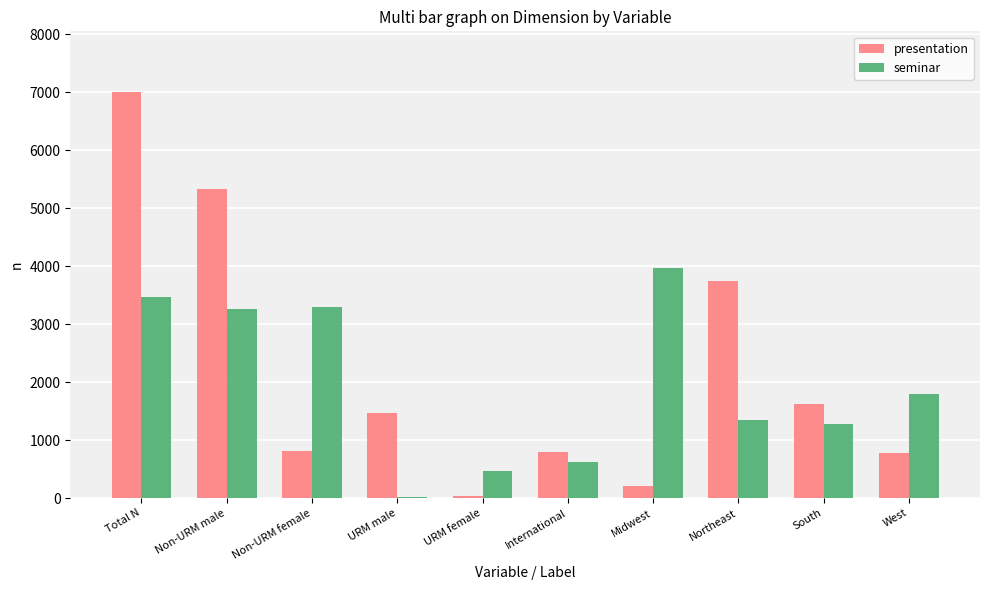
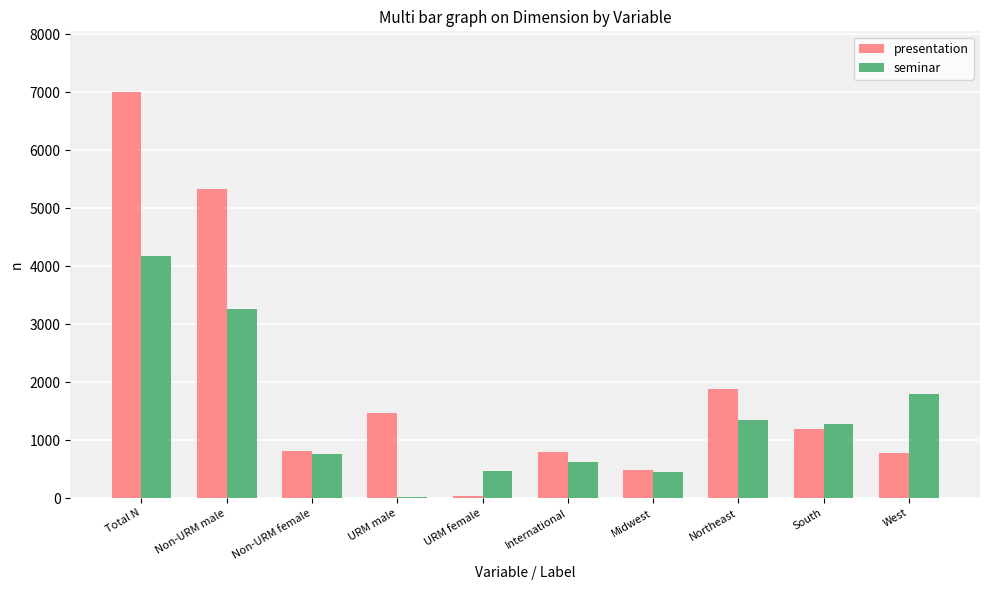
  {
    "presentation": {
      "Total N": 7000,
      "Non-URM male": 5300,
      "Non-URM female": 800,
      "URM male": 1500,
      "International": 800,
-     "Midwest": 200,
-     "Northeast": 3800,
-     "South": 1600,
+     "Midwest": 500,
+     "Northeast": 1900,
+     "South": 1200,
      "West": 800
    },
    "seminar": {
-     "Total N": 3500,
+     "Total N": 4200,
      "Non-URM male": 3300,
-     "Non-URM female": 3300,
+     "Non-URM female": 800,
      "URM female": 500,
      "International": 600,
-     "Midwest": 4000,
+     "Midwest": 400,
      "Northeast": 1300,
      "South": 1300,
      "West": 1800
    }
  }
